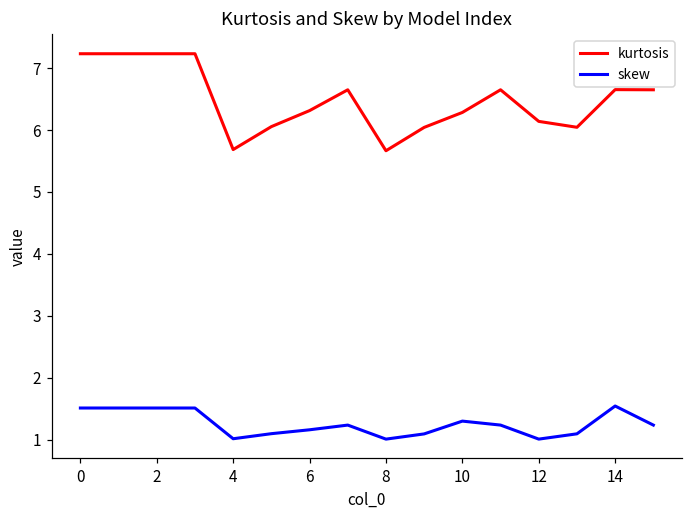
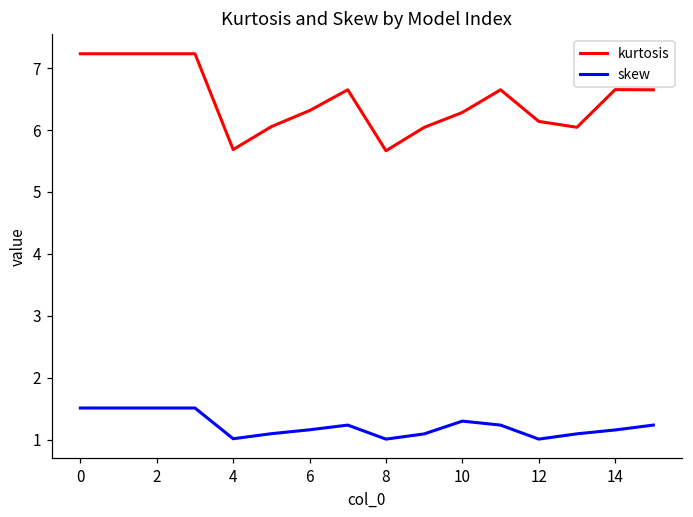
  {
    "kurtosis": {
      "0": 7.2,
      "2": 7.2,
      "4": 5.7,
      "6": 6.3,
      "8": 5.7,
      "10": 6.3,
      "12": 6.1,
      "14": 6.7
    },
    "skew": {
      "0": 1.5,
      "2": 1.5,
      "4": 1.0,
      "6": 1.2,
      "8": 1.0,
      "10": 1.3,
      "12": 1.0,
-     "14": 1.5
+     "14": 1.2
    }
  }
